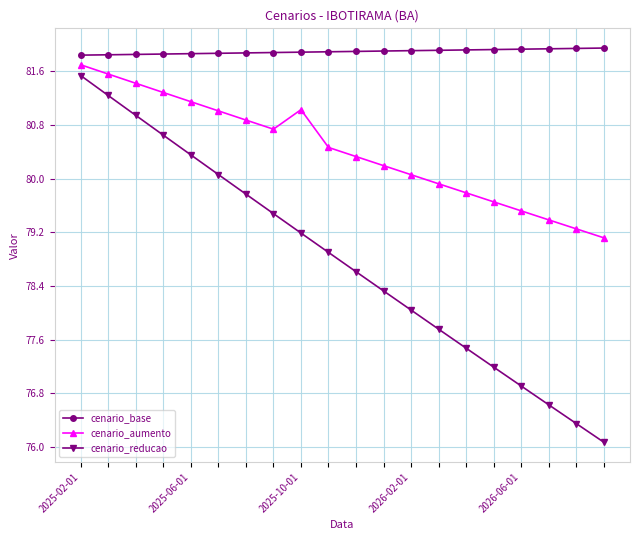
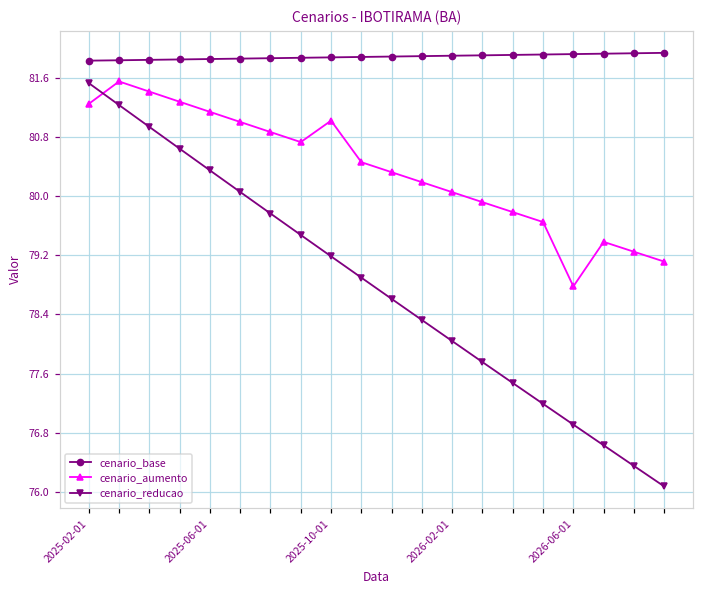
  {
    "cenario_aumento": {
-     "2025-02-01": 81.7,
+     "2025-02-01": 81.3,
      "2025-06-01": 81.1,
      "2025-10-01": 81.0,
      "2026-02-01": 80.1,
-     "2026-06-01": 79.5
+     "2026-06-01": 78.8
    }
  }
